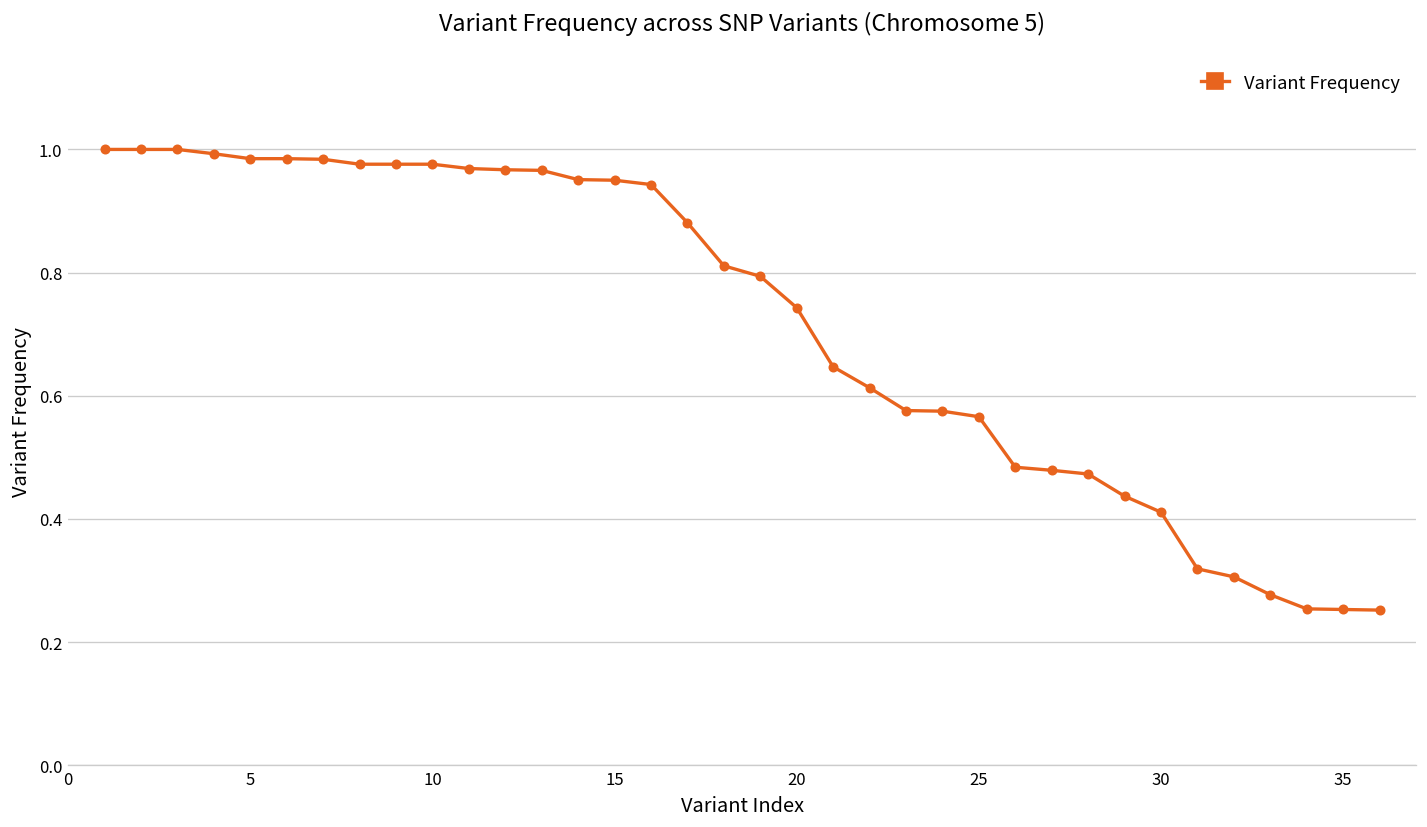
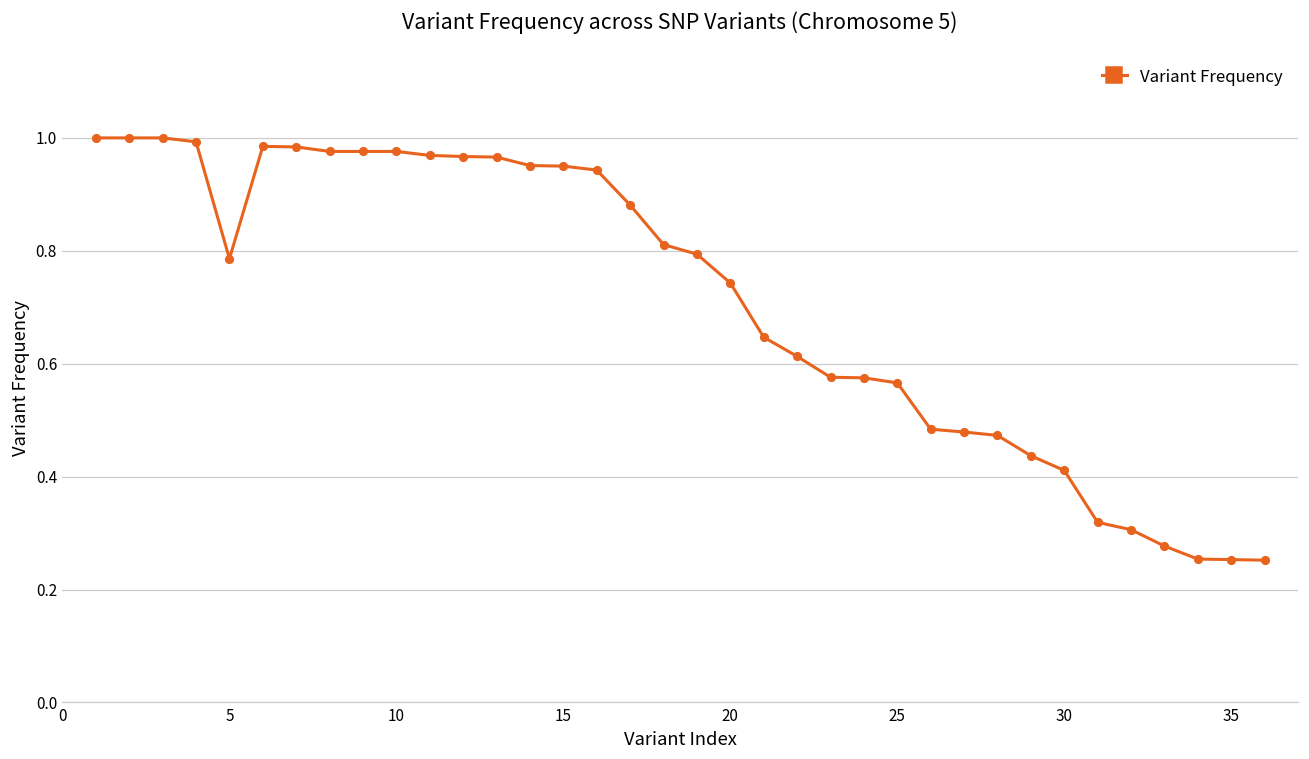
  {
-   "5": 0.99,
+   "5": 0.79,
    "10": 0.98,
    "15": 0.95,
    "20": 0.74,
    "25": 0.57,
    "30": 0.41,
    "35": 0.25
  }
